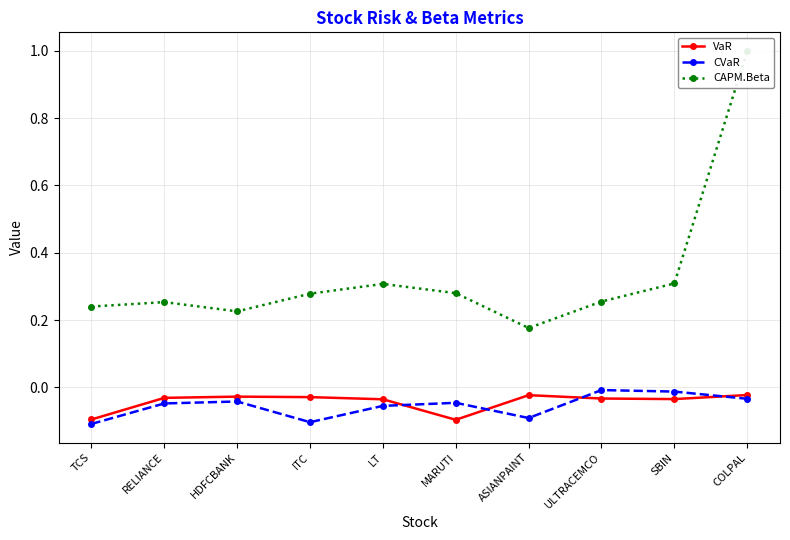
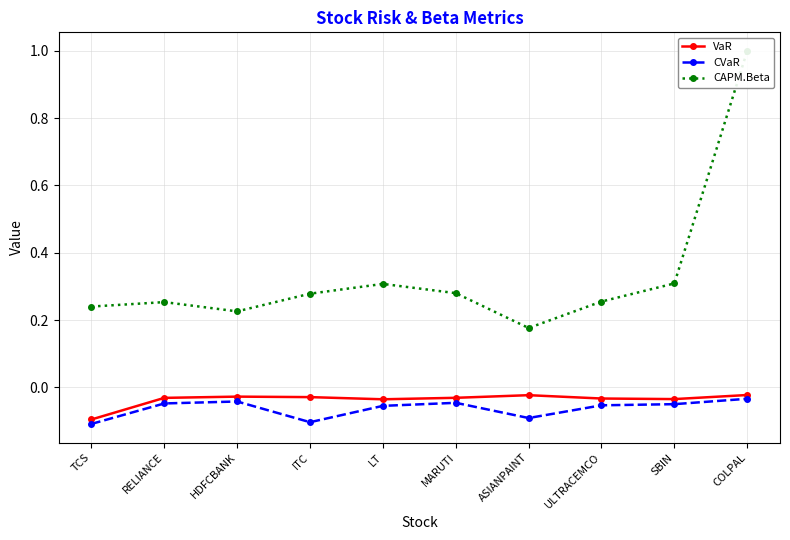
  {
    "VaR": {
      "TCS": -0.10,
      "RELIANCE": -0.03,
      "HDFCBANK": -0.03,
      "ITC": -0.03,
      "LT": -0.04,
-     "MARUTI": -0.10,
+     "MARUTI": -0.03,
      "ASIANPAINT": -0.02,
      "ULTRACEMCO": -0.03,
      "SBIN": -0.04,
      "COLPAL": -0.02
    },
    "CVaR": {
      "TCS": -0.11,
      "RELIANCE": -0.05,
      "HDFCBANK": -0.04,
      "ITC": -0.10,
      "LT": -0.06,
      "MARUTI": -0.05,
      "ASIANPAINT": -0.09,
-     "ULTRACEMCO": -0.01,
-     "SBIN": -0.01,
+     "ULTRACEMCO": -0.05,
+     "SBIN": -0.05,
      "COLPAL": -0.03
    },
    "CAPM.Beta": {
      "TCS": 0.24,
      "RELIANCE": 0.25,
      "HDFCBANK": 0.23,
      "ITC": 0.28,
      "LT": 0.31,
      "MARUTI": 0.28,
      "ASIANPAINT": 0.18,
      "ULTRACEMCO": 0.25,
      "SBIN": 0.31
    }
  }
